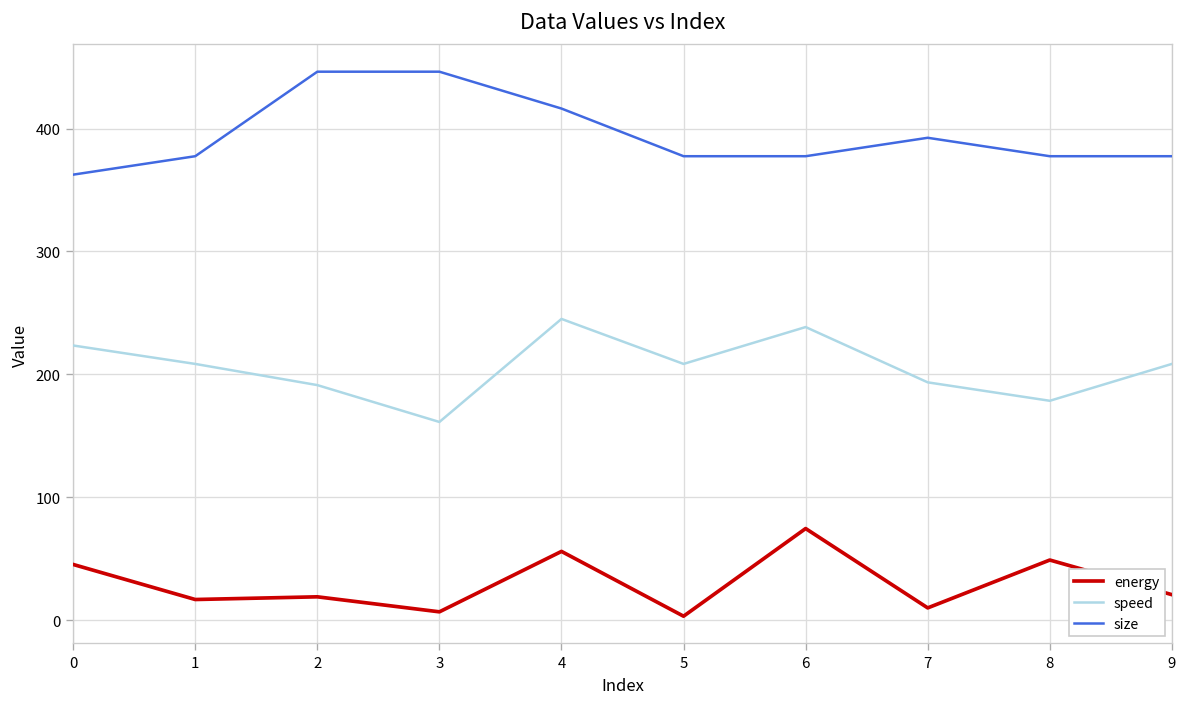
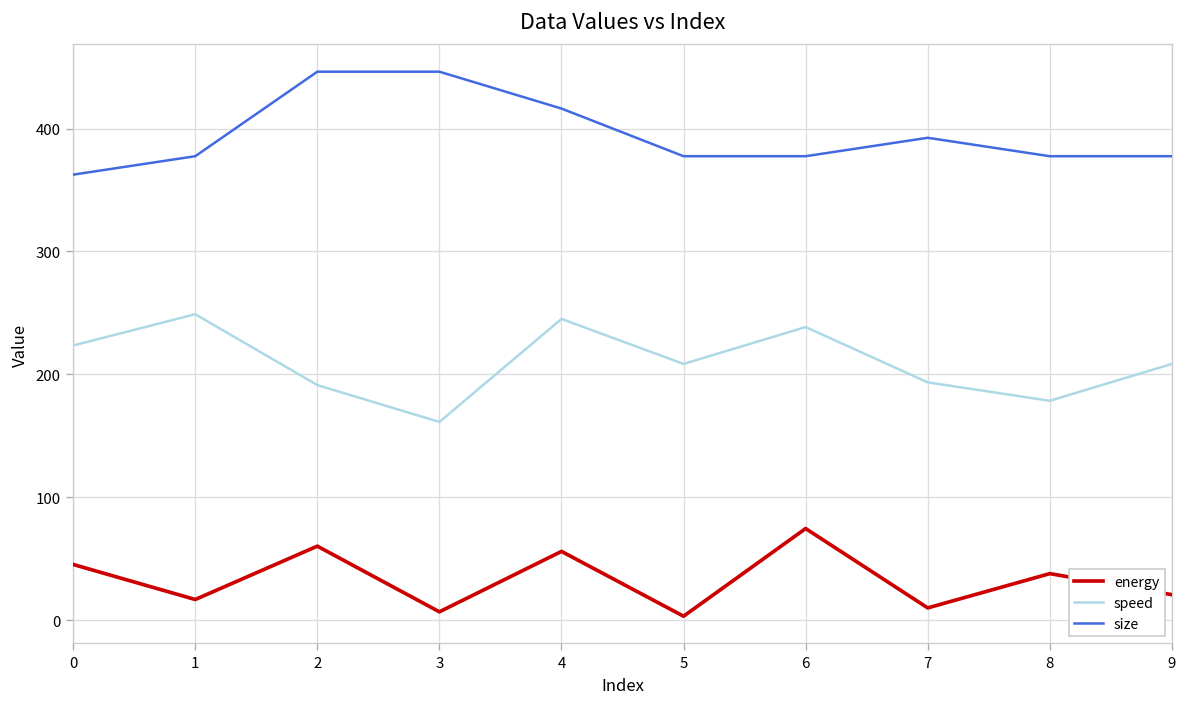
  {
    "energy": {
      "0": 45,
      "1": 17,
-     "2": 19,
+     "2": 60,
      "3": 7,
      "4": 56,
      "5": 3,
      "6": 74,
      "7": 10,
-     "8": 49,
+     "8": 38,
      "9": 21
    },
    "speed": {
      "0": 223,
-     "1": 208,
+     "1": 249,
      "2": 191,
      "3": 161,
      "4": 245,
      "5": 208,
      "6": 238,
      "7": 193,
      "8": 178,
      "9": 208
    },
    "size": {
      "0": 362,
      "1": 377,
      "2": 446,
      "3": 446,
      "4": 416,
      "5": 377,
      "6": 377,
      "7": 392,
      "8": 377,
      "9": 377
    }
  }
